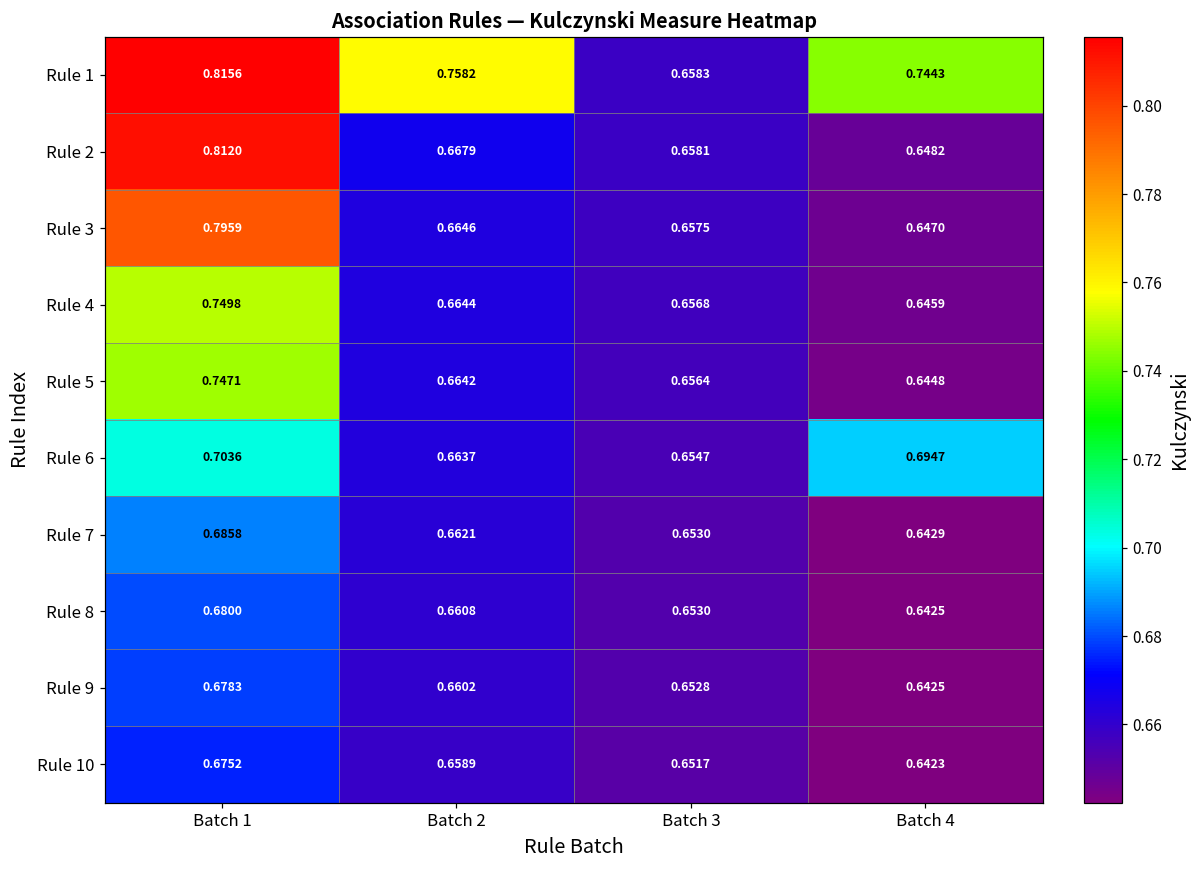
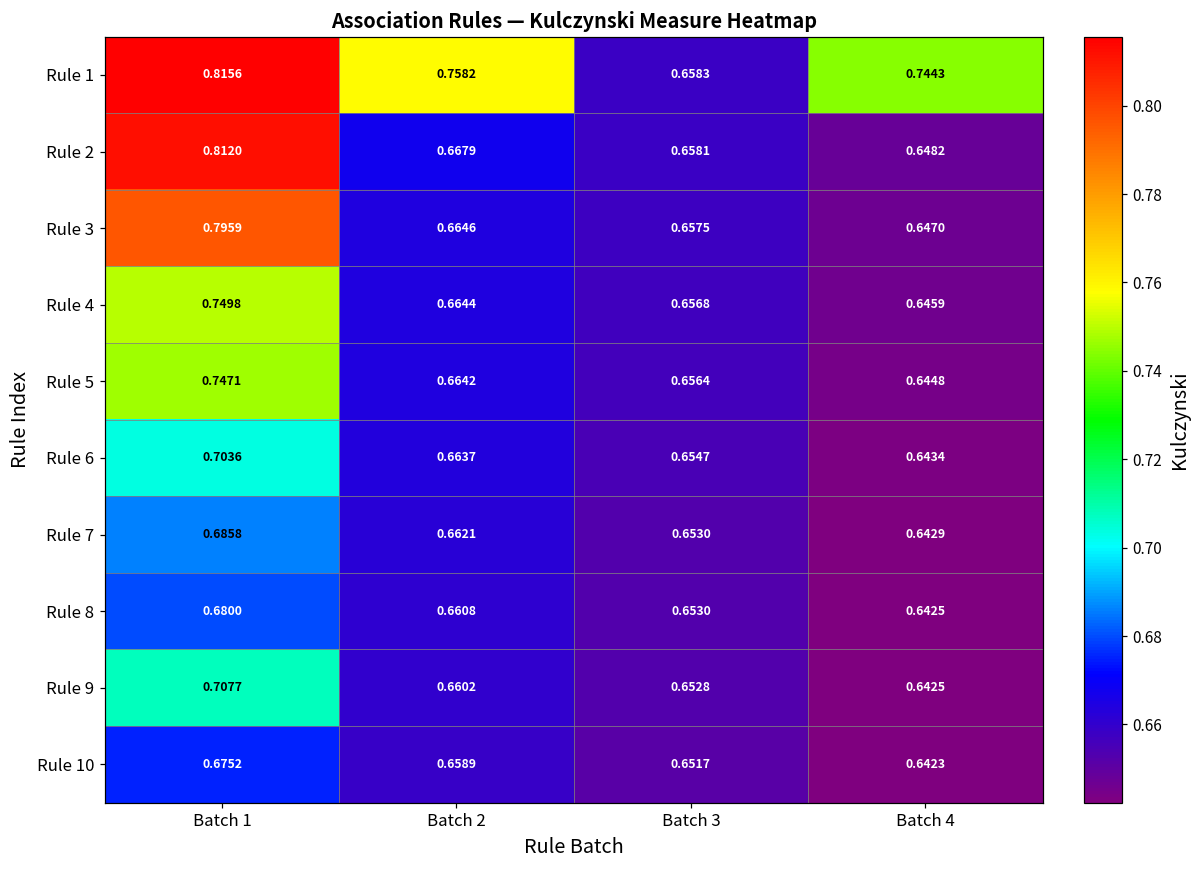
  {
    "Rule 1": {
      "Batch 1": 0.8156,
      "Batch 2": 0.7582,
      "Batch 3": 0.6583,
      "Batch 4": 0.7443
    },
    "Rule 2": {
      "Batch 1": 0.8120,
      "Batch 2": 0.6679,
      "Batch 3": 0.6581,
      "Batch 4": 0.6482
    },
    "Rule 3": {
      "Batch 1": 0.7959,
      "Batch 2": 0.6646,
      "Batch 3": 0.6575,
      "Batch 4": 0.6470
    },
    "Rule 4": {
      "Batch 1": 0.7498,
      "Batch 2": 0.6644,
      "Batch 3": 0.6568,
      "Batch 4": 0.6459
    },
    "Rule 5": {
      "Batch 1": 0.7471,
      "Batch 2": 0.6642,
      "Batch 3": 0.6564,
      "Batch 4": 0.6448
    },
    "Rule 6": {
      "Batch 1": 0.7036,
      "Batch 2": 0.6637,
      "Batch 3": 0.6547,
-     "Batch 4": 0.6947
+     "Batch 4": 0.6434
    },
    "Rule 7": {
      "Batch 1": 0.6858,
      "Batch 2": 0.6621,
      "Batch 3": 0.6530,
      "Batch 4": 0.6429
    },
    "Rule 8": {
      "Batch 1": 0.6800,
      "Batch 2": 0.6608,
      "Batch 3": 0.6530,
      "Batch 4": 0.6425
    },
    "Rule 9": {
-     "Batch 1": 0.6783,
+     "Batch 1": 0.7077,
      "Batch 2": 0.6602,
      "Batch 3": 0.6528,
      "Batch 4": 0.6425
    },
    "Rule 10": {
      "Batch 1": 0.6752,
      "Batch 2": 0.6589,
      "Batch 3": 0.6517,
      "Batch 4": 0.6423
    }
  }
